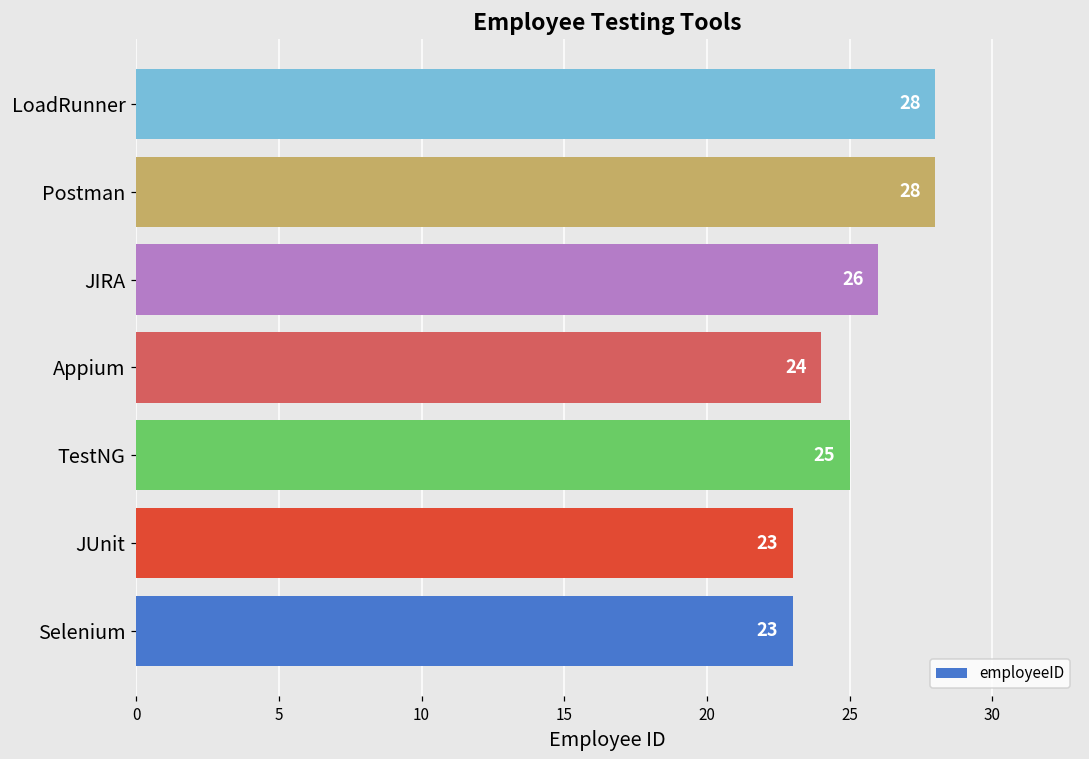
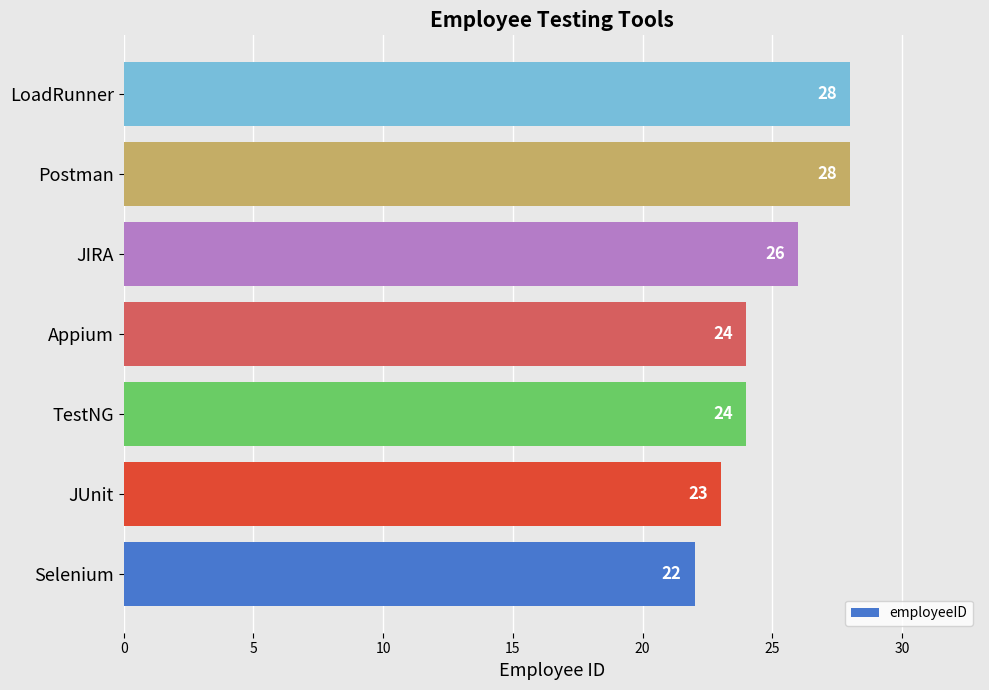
  {
    "LoadRunner": 28,
    "Postman": 28,
    "JIRA": 26,
    "Appium": 24,
-   "TestNG": 25,
+   "TestNG": 24,
    "JUnit": 23,
-   "Selenium": 23
+   "Selenium": 22
  }
